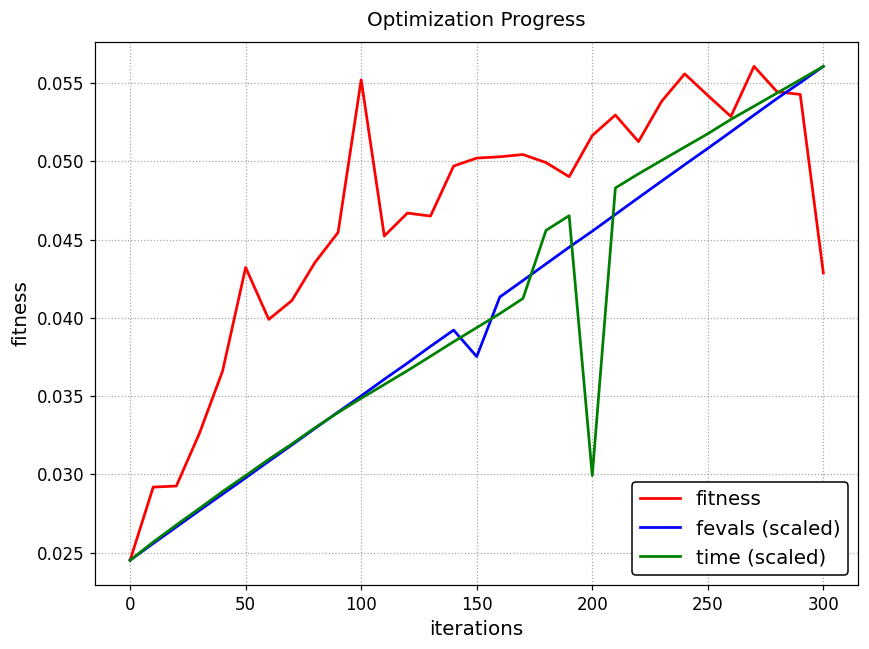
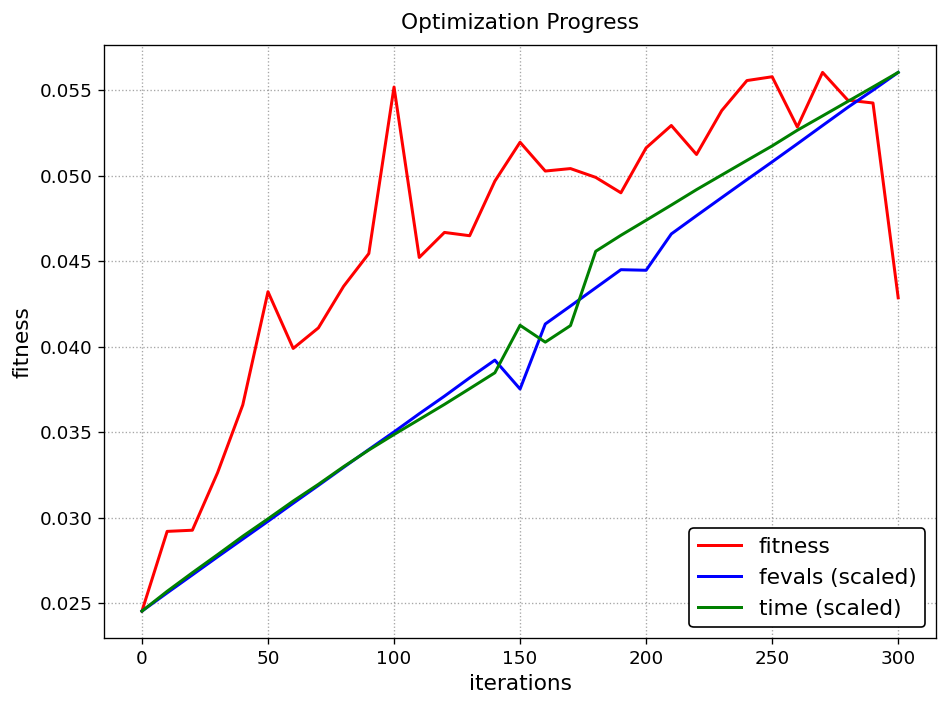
  {
    "fitness": {
      "50": 0.0432,
      "100": 0.0552,
-     "150": 0.0502,
+     "150": 0.0520,
      "200": 0.0516,
-     "250": 0.0542,
+     "250": 0.0558,
      "300": 0.0429
    },
    "fevals (scaled)": {
      "150": 0.0375,
-     "200": 0.0455,
+     "200": 0.0445,
      "250": 0.0508
    },
    "time (scaled)": {
-     "150": 0.0394,
-     "200": 0.0299,
+     "150": 0.0413,
+     "200": 0.0474,
      "250": 0.0518
    }
  }
